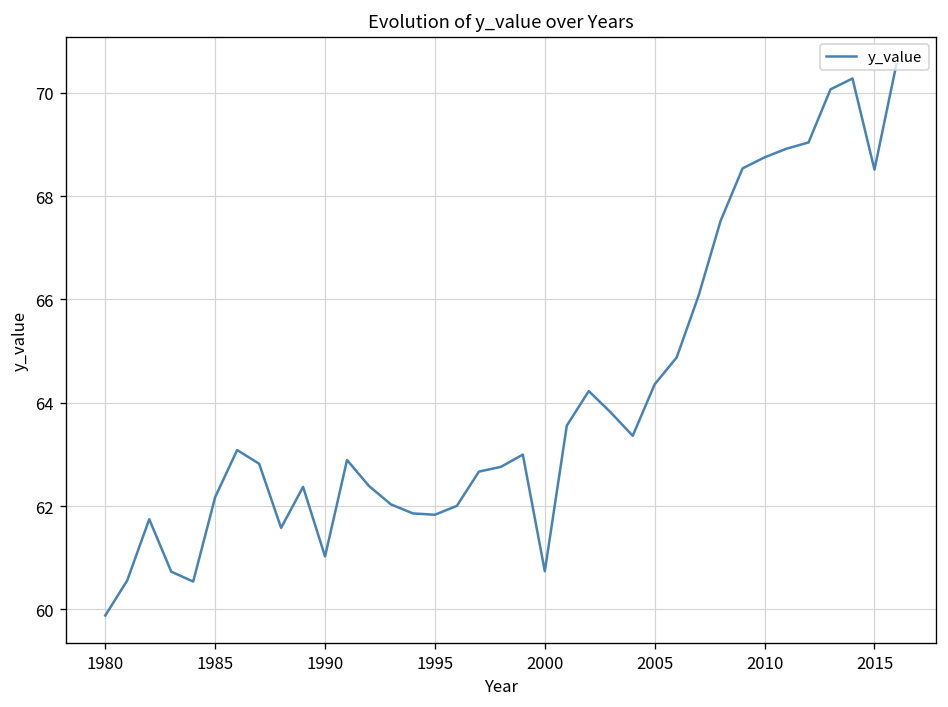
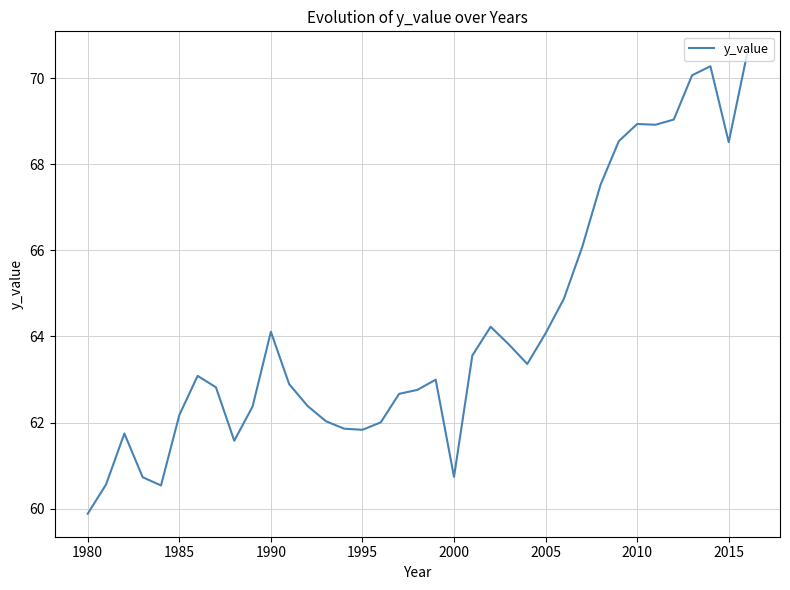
  {
    "1980": 59.9,
    "1985": 62.2,
-   "1990": 61.0,
+   "1990": 64.1,
    "1995": 61.8,
    "2000": 60.7,
-   "2005": 64.4,
-   "2010": 68.8,
+   "2005": 64.1,
+   "2010": 68.9,
    "2015": 68.5
  }
